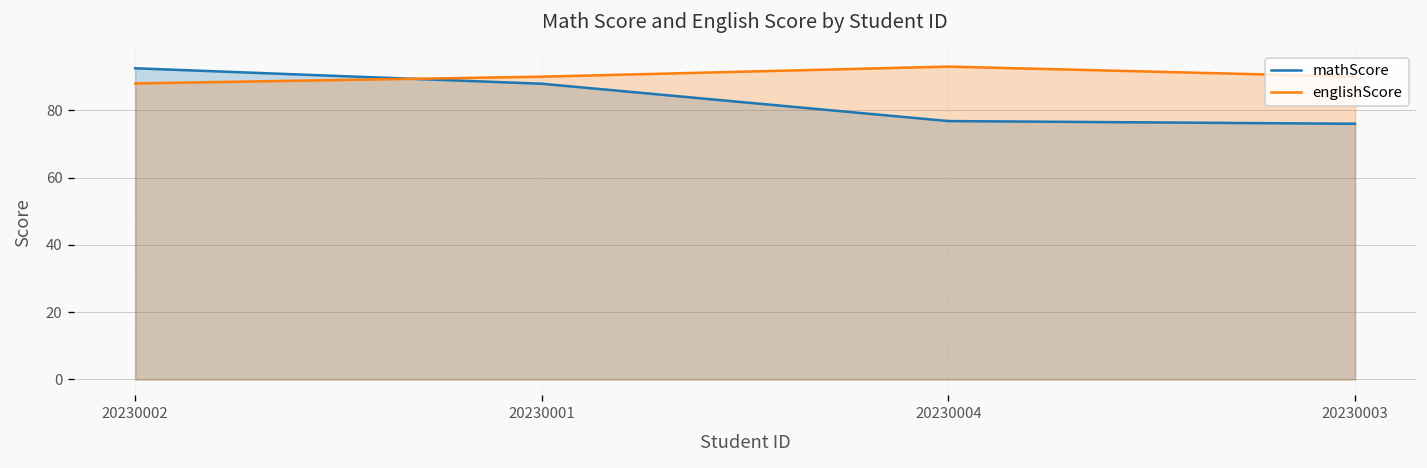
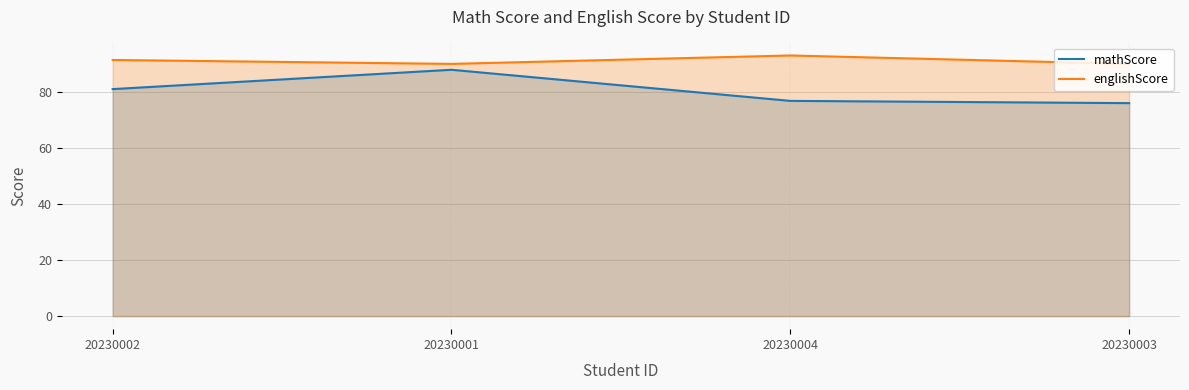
  {
    "mathScore": {
-     "20230002": 93,
+     "20230002": 81,
      "20230001": 88,
      "20230004": 77,
      "20230003": 76
    },
    "englishScore": {
-     "20230002": 88,
+     "20230002": 91,
      "20230001": 90,
      "20230004": 93
    }
  }
